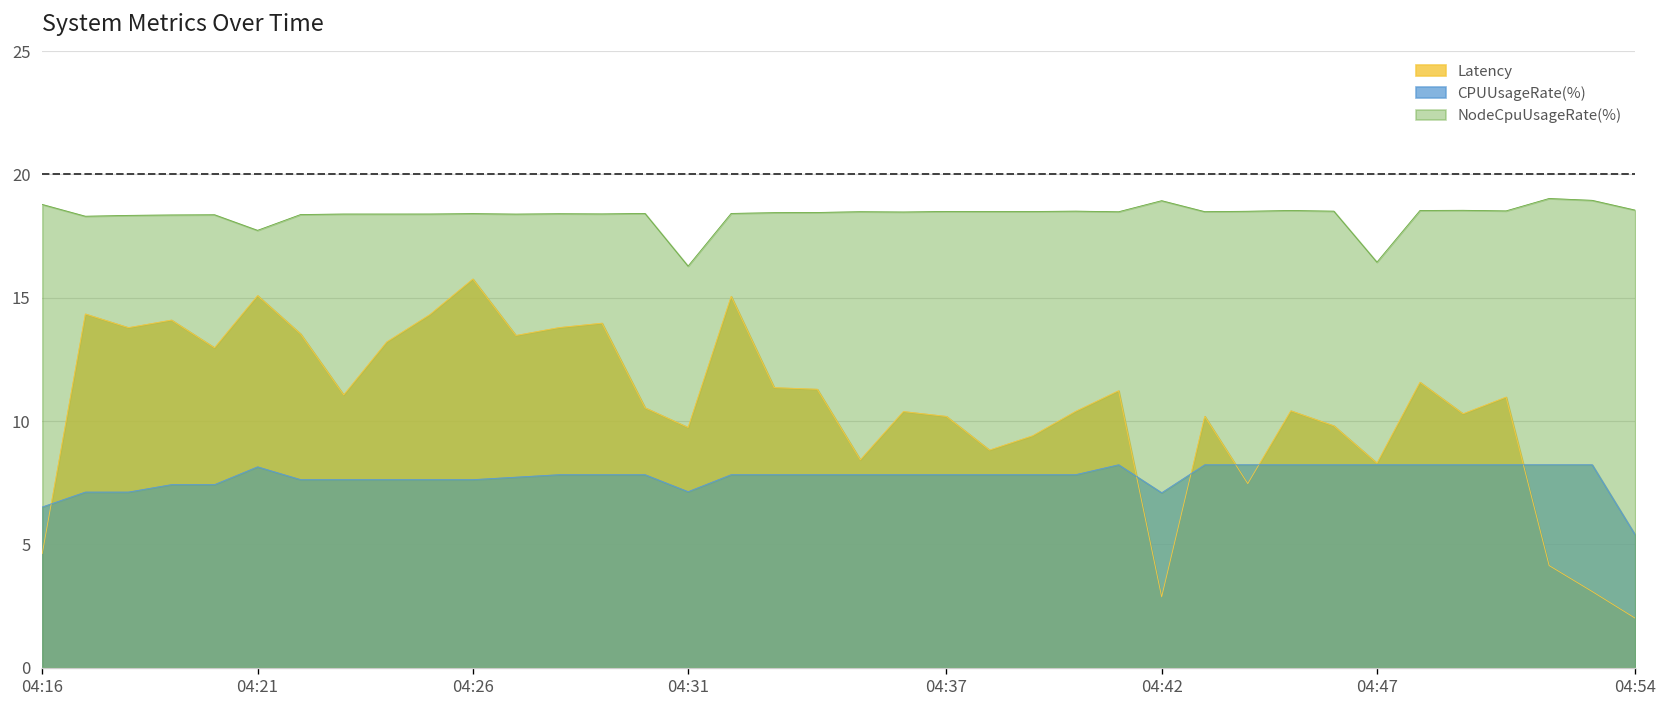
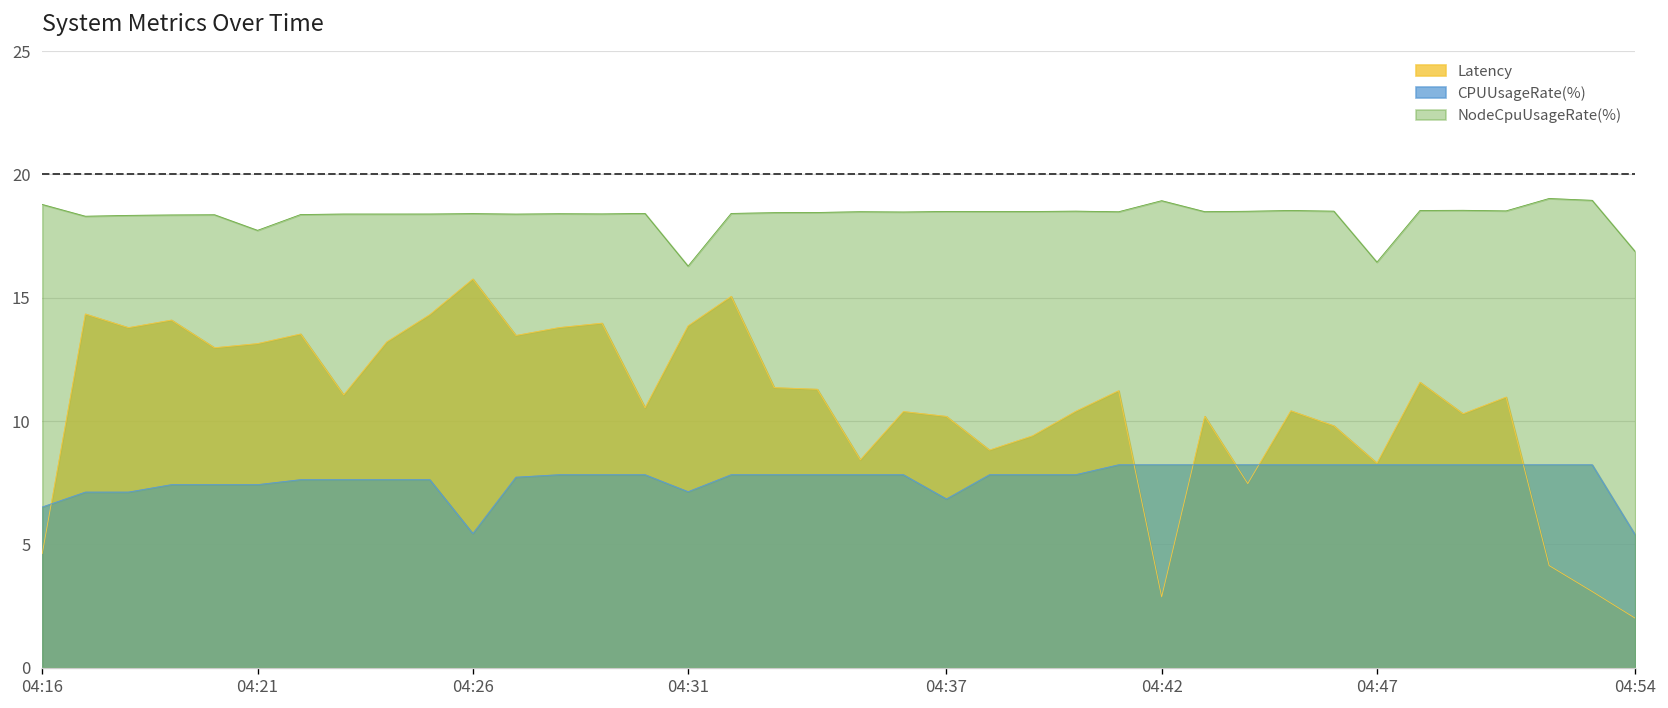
  {
    "Latency": {
      "04:16": 4.6,
-     "04:21": 15.1,
+     "04:21": 13.1,
      "04:26": 15.8,
-     "04:31": 9.7,
+     "04:31": 13.9,
      "04:37": 10.2,
      "04:42": 2.9,
      "04:54": 2.0
    },
    "CPUUsageRate(%)": {
      "04:16": 6.5,
-     "04:21": 8.1,
-     "04:26": 7.6,
+     "04:21": 7.4,
+     "04:26": 5.4,
      "04:31": 7.1,
-     "04:37": 7.8,
-     "04:42": 7.1,
+     "04:37": 6.8,
+     "04:42": 8.2,
      "04:54": 5.4
    },
    "NodeCpuUsageRate(%)": {
      "04:16": 18.8,
      "04:21": 17.7,
      "04:26": 18.4,
      "04:31": 16.3,
      "04:37": 18.5,
      "04:42": 18.9,
      "04:47": 16.4,
-     "04:54": 18.6
+     "04:54": 16.9
    }
  }
